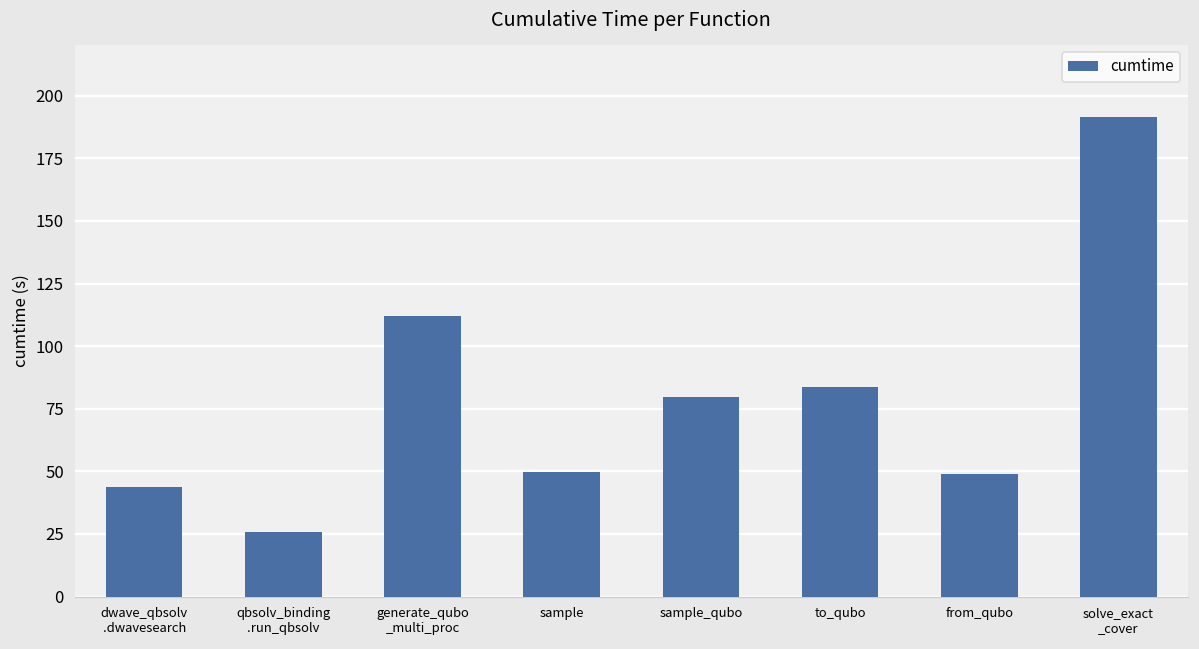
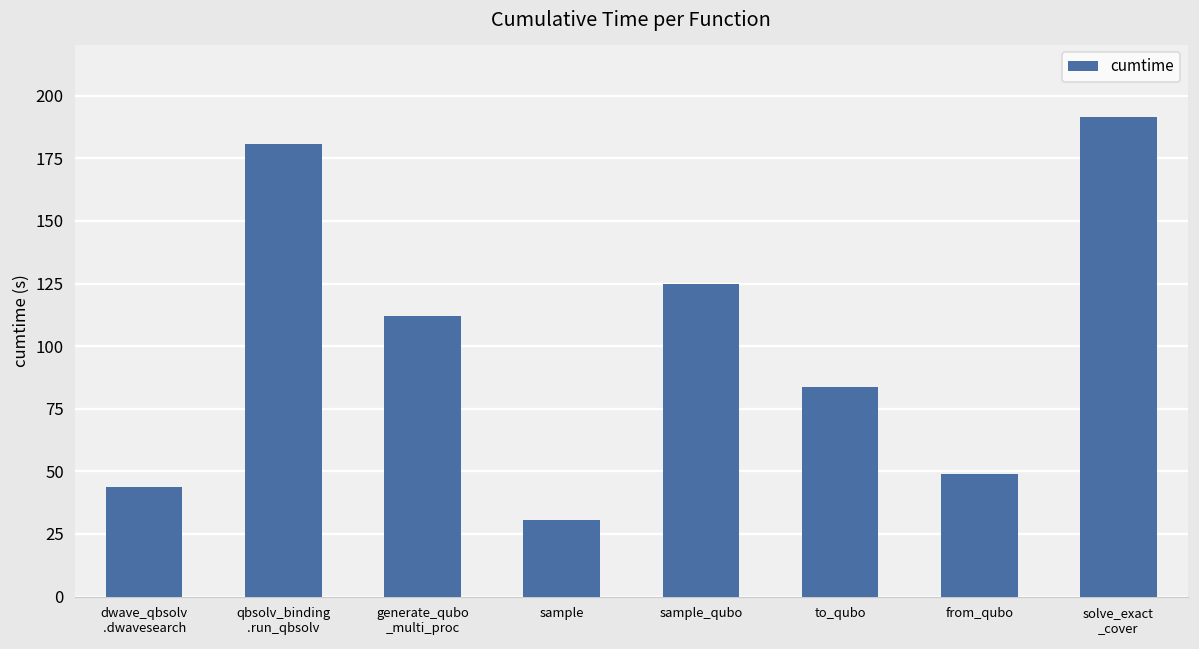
  {
    "dwave_qbsolv .dwavesearch": 44,
-   "qbsolv_binding .run_qbsolv": 26,
+   "qbsolv_binding .run_qbsolv": 181,
    "generate_qubo _multi_proc": 112,
-   "sample": 50,
-   "sample_qubo": 80,
+   "sample": 30,
+   "sample_qubo": 125,
    "to_qubo": 84,
    "from_qubo": 49,
    "solve_exact _cover": 192
  }
